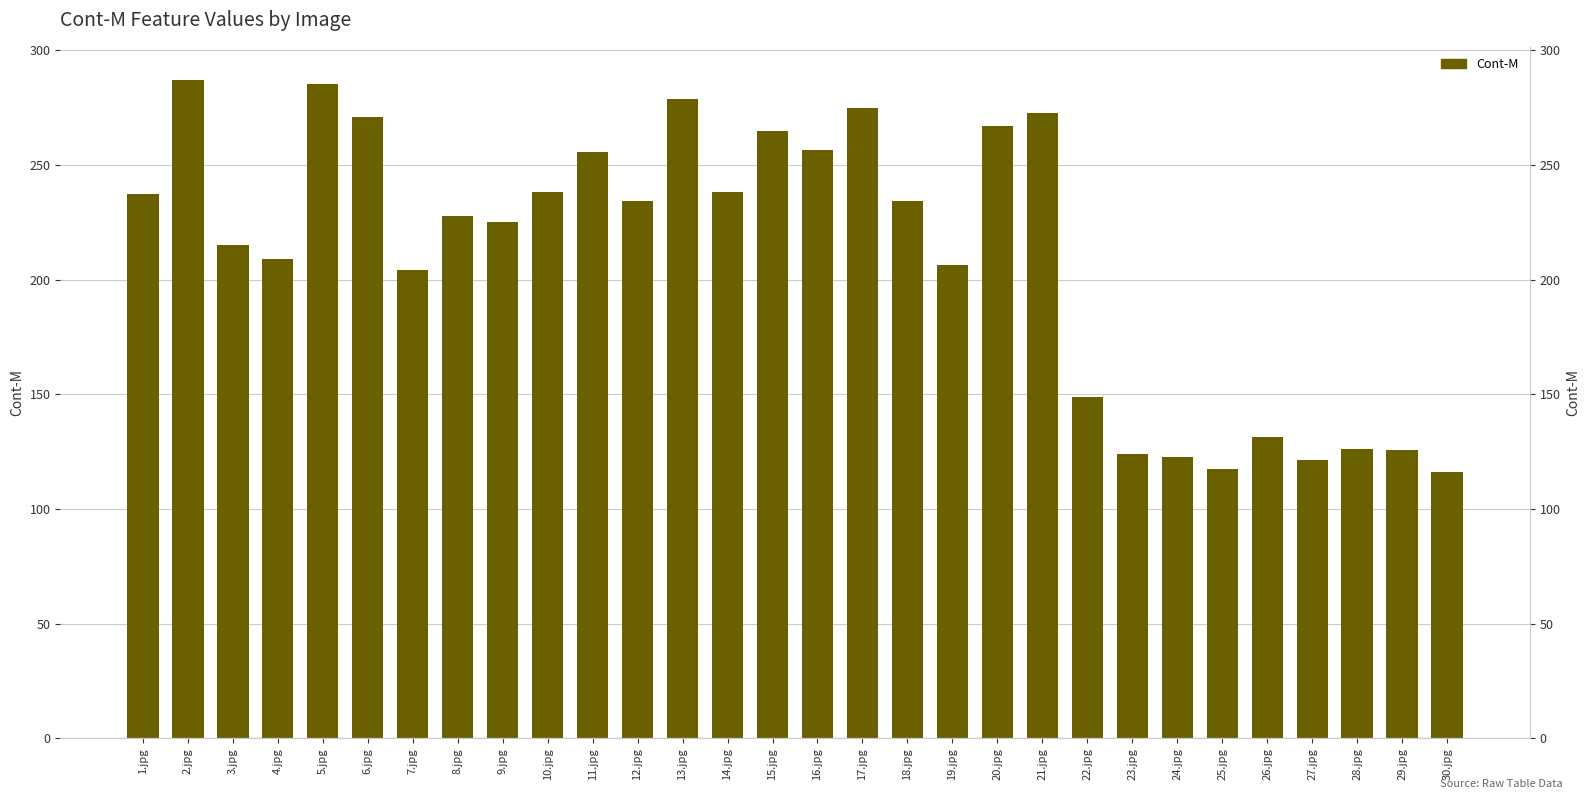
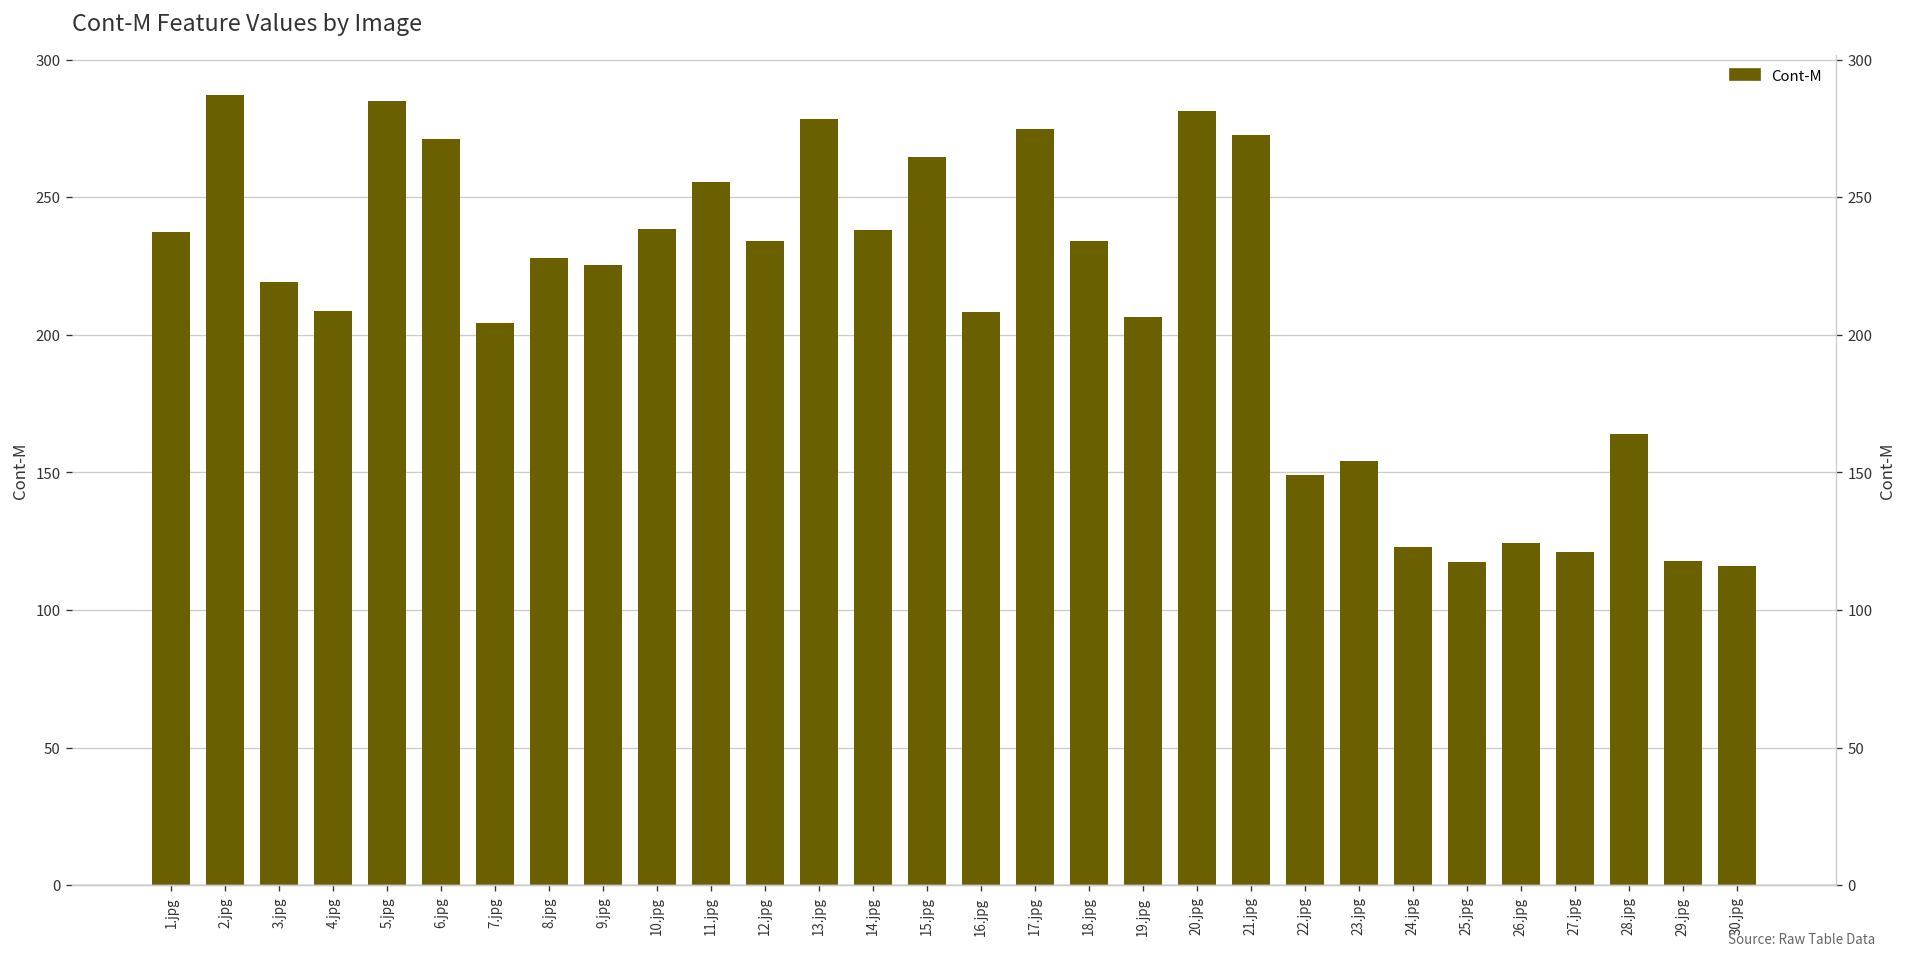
  {
    "1.jpg": 237,
    "2.jpg": 287,
-   "3.jpg": 215,
+   "3.jpg": 219,
    "4.jpg": 209,
    "5.jpg": 285,
    "6.jpg": 271,
    "7.jpg": 204,
    "8.jpg": 228,
    "9.jpg": 225,
    "10.jpg": 238,
    "11.jpg": 255,
    "12.jpg": 234,
    "13.jpg": 279,
    "14.jpg": 238,
    "15.jpg": 265,
-   "16.jpg": 256,
+   "16.jpg": 208,
    "17.jpg": 275,
    "18.jpg": 234,
    "19.jpg": 206,
-   "20.jpg": 267,
+   "20.jpg": 281,
    "21.jpg": 273,
    "22.jpg": 149,
-   "23.jpg": 124,
+   "23.jpg": 154,
    "24.jpg": 123,
    "25.jpg": 118,
-   "26.jpg": 131,
+   "26.jpg": 124,
    "27.jpg": 121,
-   "28.jpg": 126,
-   "29.jpg": 126,
+   "28.jpg": 164,
+   "29.jpg": 118,
    "30.jpg": 116
  }
